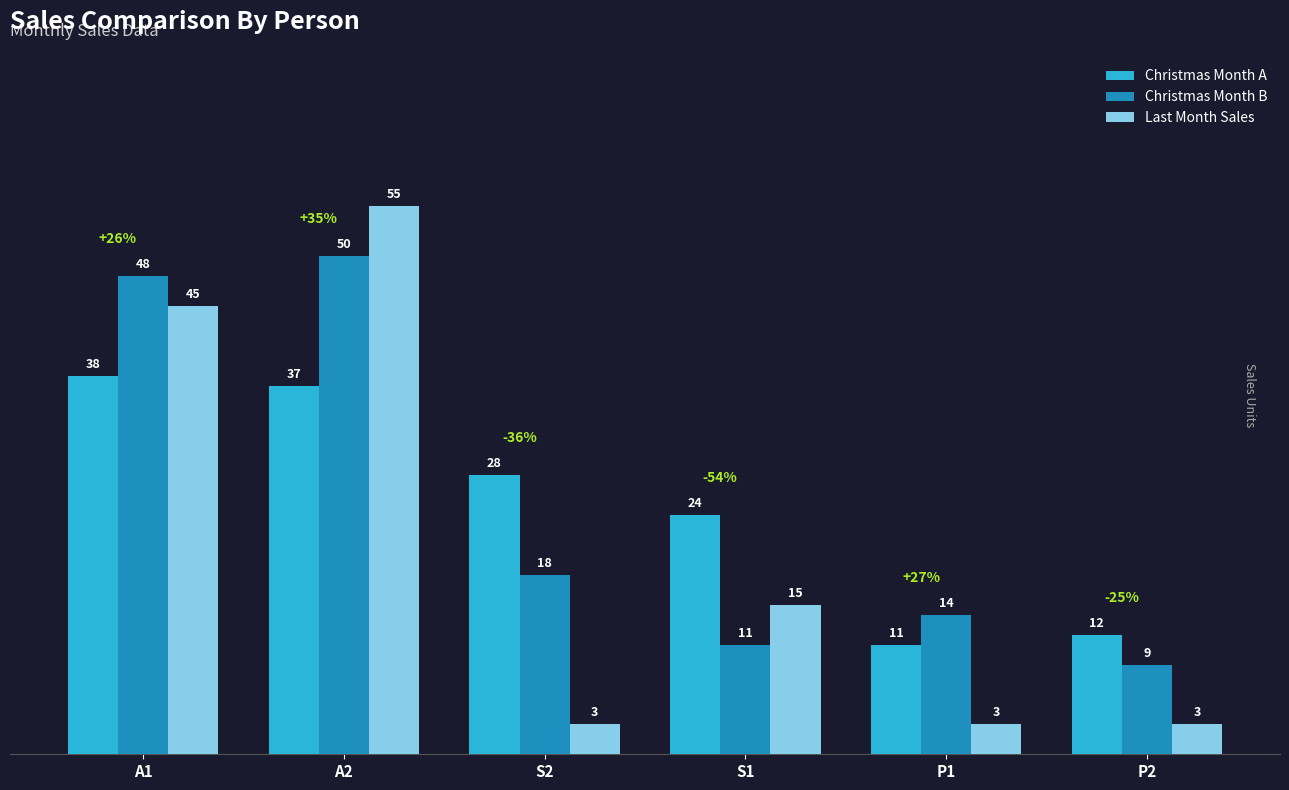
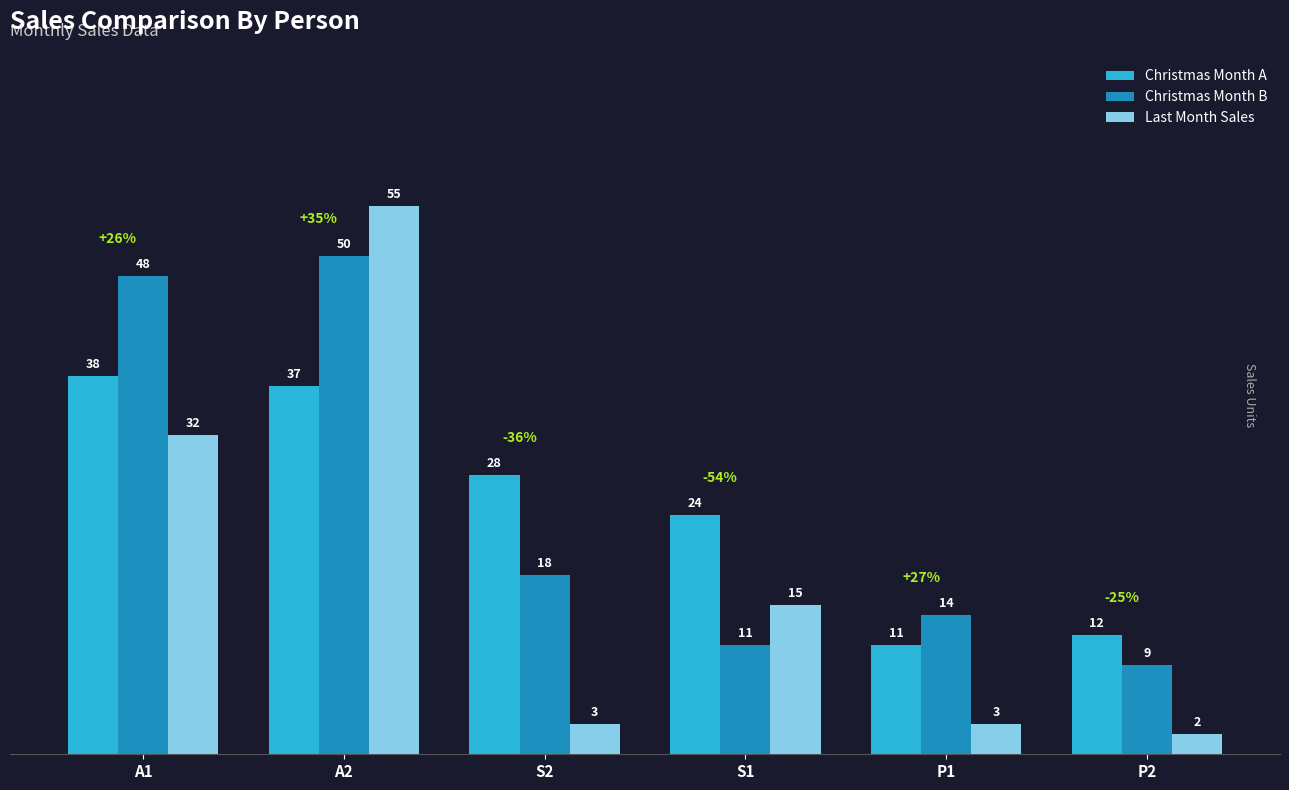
  {
    "Last Month Sales": {
-     "A1": 45,
+     "A1": 32,
      "A2": 55,
      "S2": 3,
      "S1": 15,
      "P1": 3,
-     "P2": 3
+     "P2": 2
    }
  }
